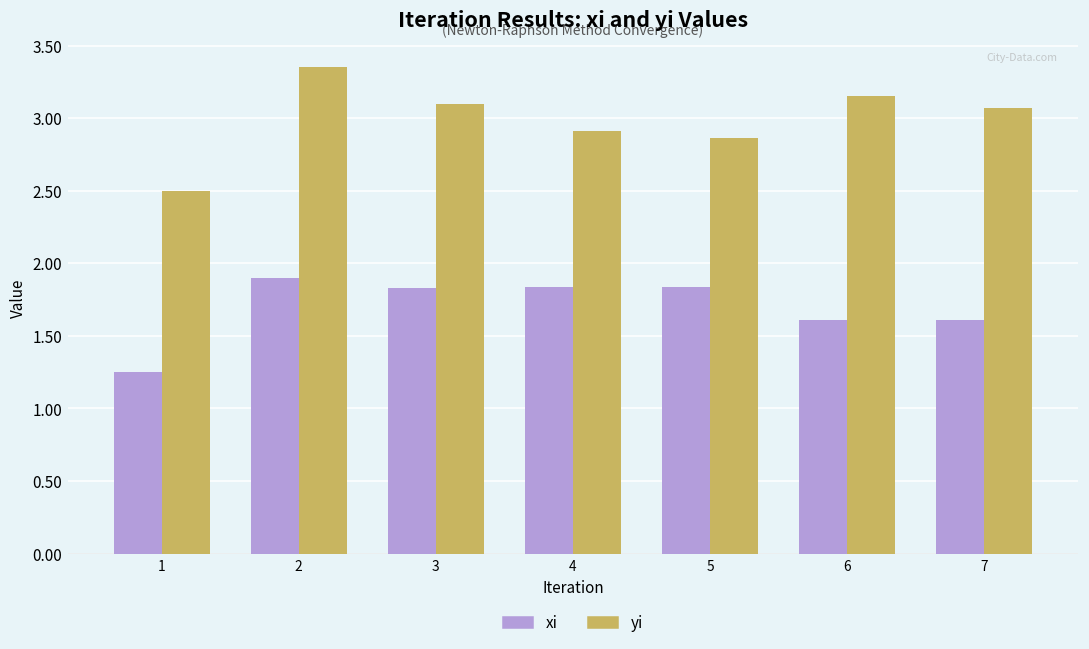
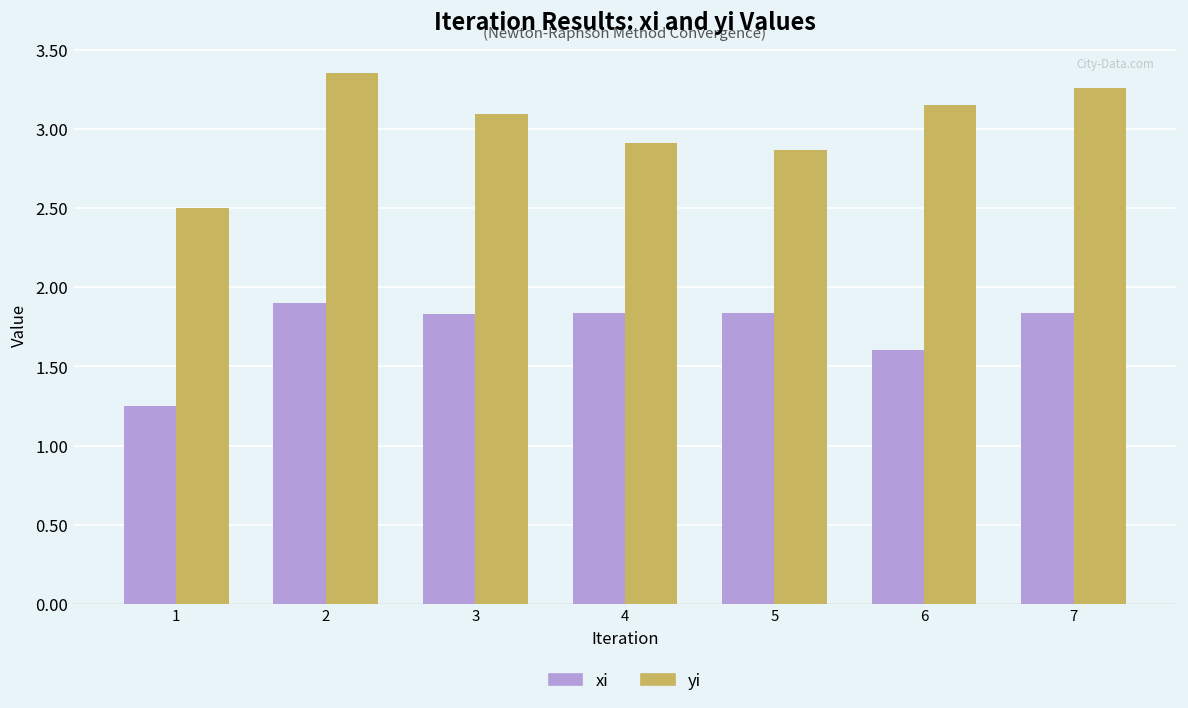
  {
    "xi": {
      "1": 1.25,
      "2": 1.90,
      "3": 1.83,
      "4": 1.83,
      "5": 1.83,
      "6": 1.61,
-     "7": 1.61
+     "7": 1.83
    },
    "yi": {
      "1": 2.50,
      "2": 3.36,
      "3": 3.10,
      "4": 2.91,
      "5": 2.87,
      "6": 3.15,
-     "7": 3.07
+     "7": 3.26
    }
  }
